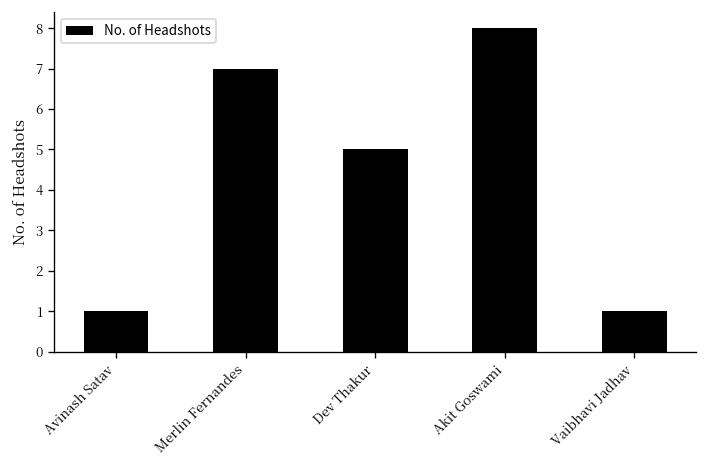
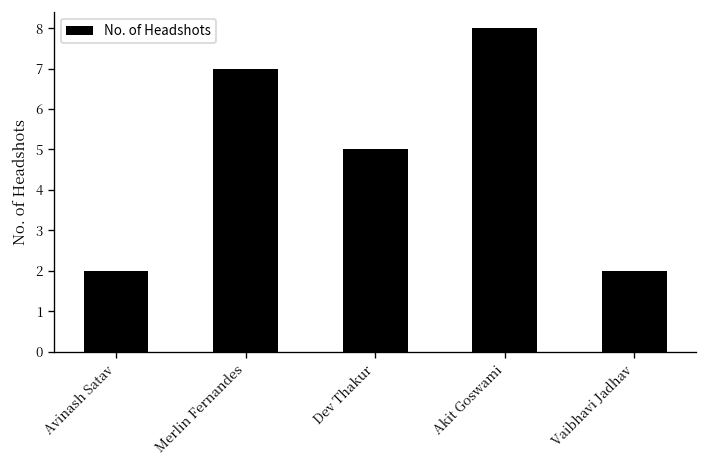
  {
-   "Avinash Satav": 1,
+   "Avinash Satav": 2,
    "Merlin Fernandes": 7,
    "Dev Thakur": 5,
    "Akit Goswami": 8,
-   "Vaibhavi Jadhav": 1
+   "Vaibhavi Jadhav": 2
  }
